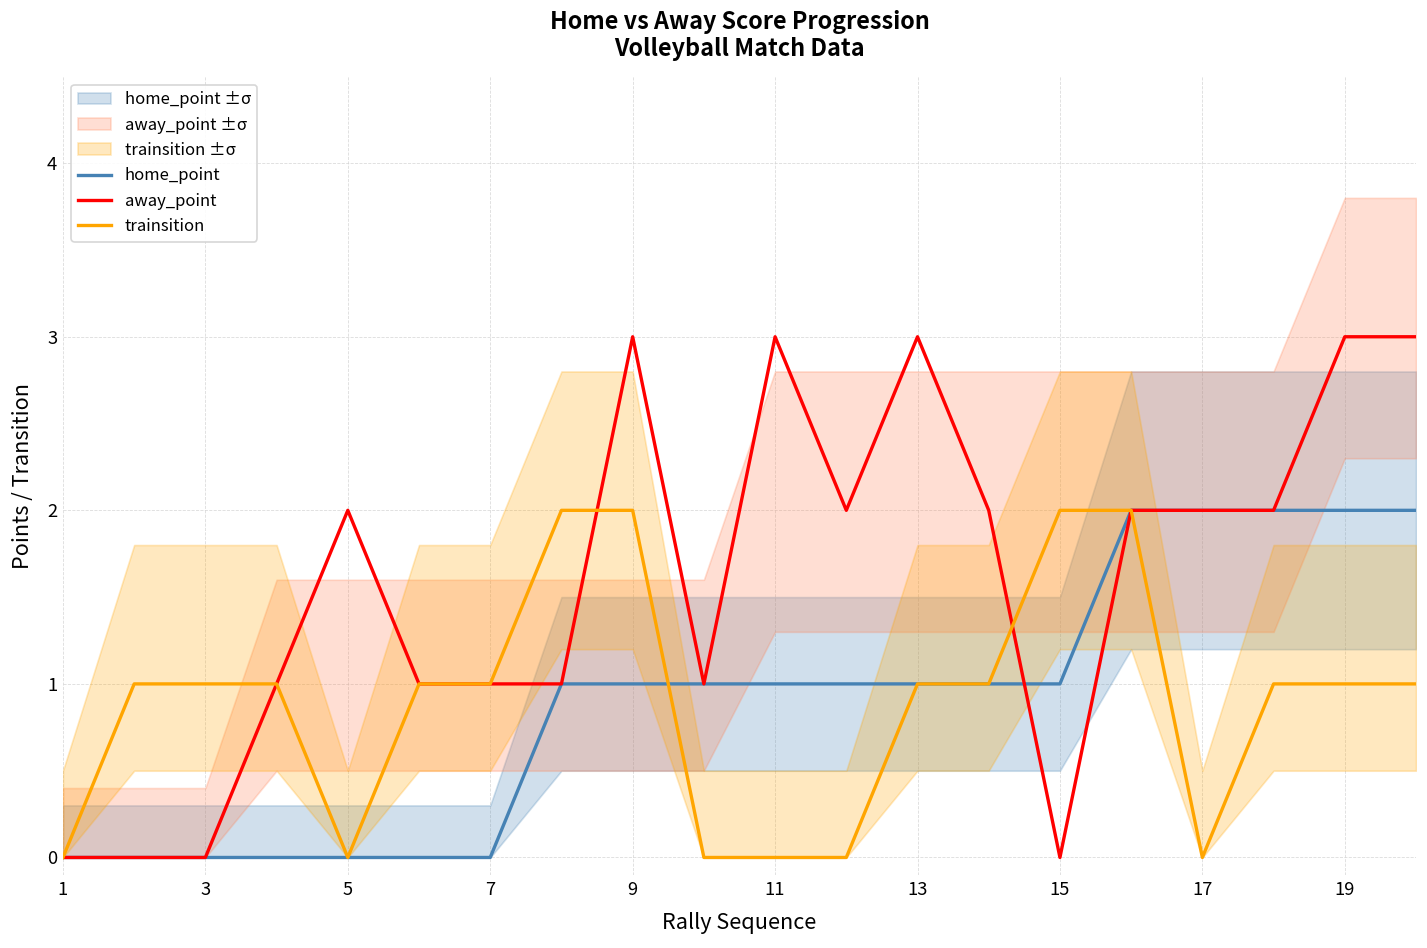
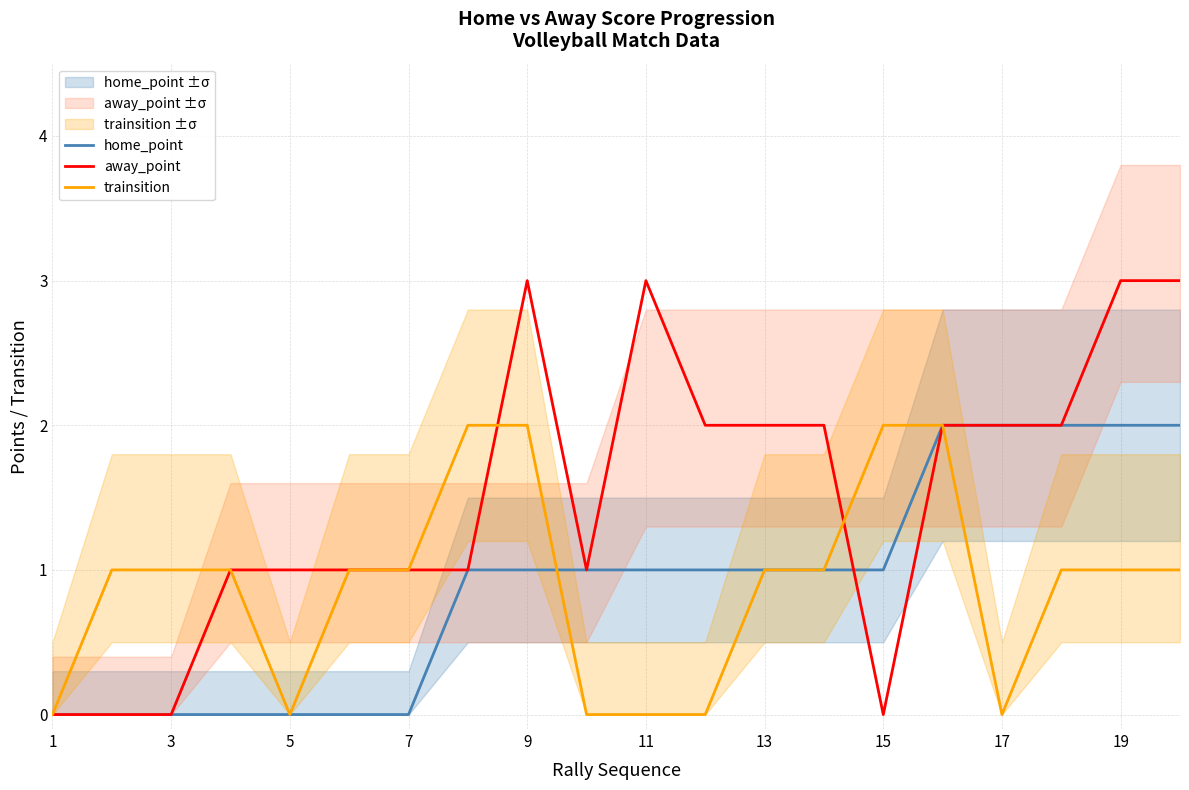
  {
    "away_point": {
-     "5": 2,
+     "5": 1,
      "9": 3,
      "11": 3,
-     "13": 3,
+     "13": 2,
      "15": 0,
      "19": 3
    }
  }
